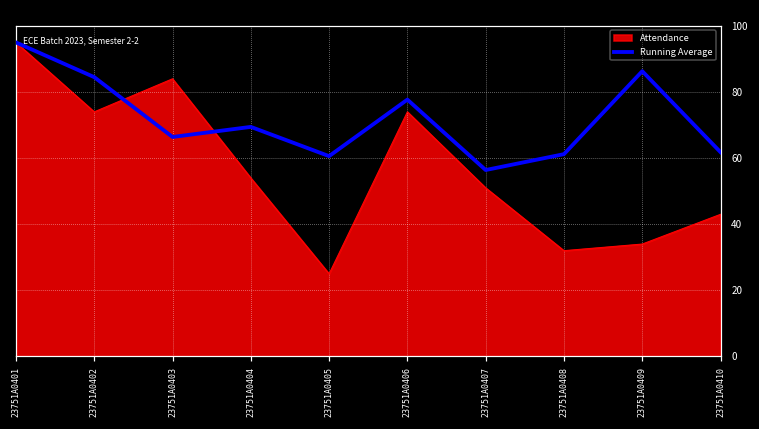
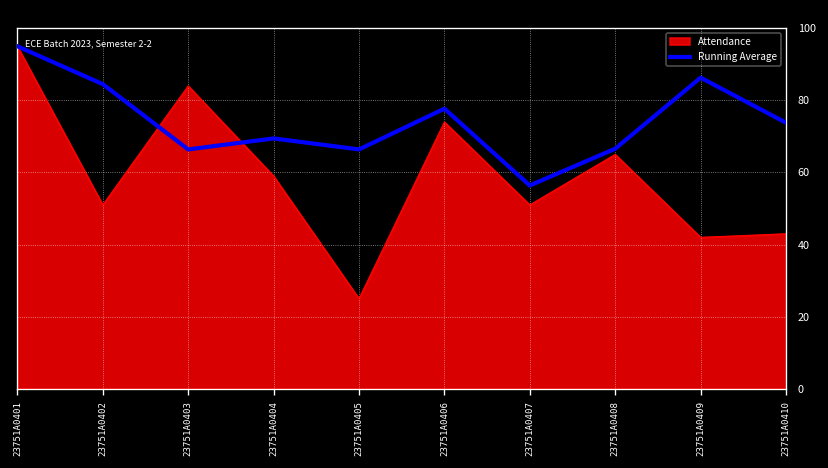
  {
    "Attendance": {
-     "23751A0402": 74,
+     "23751A0402": 51,
      "23751A0403": 84,
-     "23751A0404": 54,
+     "23751A0404": 59,
      "23751A0405": 25,
      "23751A0406": 74,
      "23751A0407": 51,
-     "23751A0408": 32,
-     "23751A0409": 34,
+     "23751A0408": 65,
+     "23751A0409": 42,
      "23751A0410": 43
    },
    "Running Average": {
      "23751A0402": 85,
      "23751A0403": 66,
      "23751A0404": 69,
-     "23751A0405": 61,
+     "23751A0405": 66,
      "23751A0406": 78,
      "23751A0407": 56,
-     "23751A0408": 61,
+     "23751A0408": 67,
      "23751A0409": 86,
-     "23751A0410": 62
+     "23751A0410": 74
    }
  }
